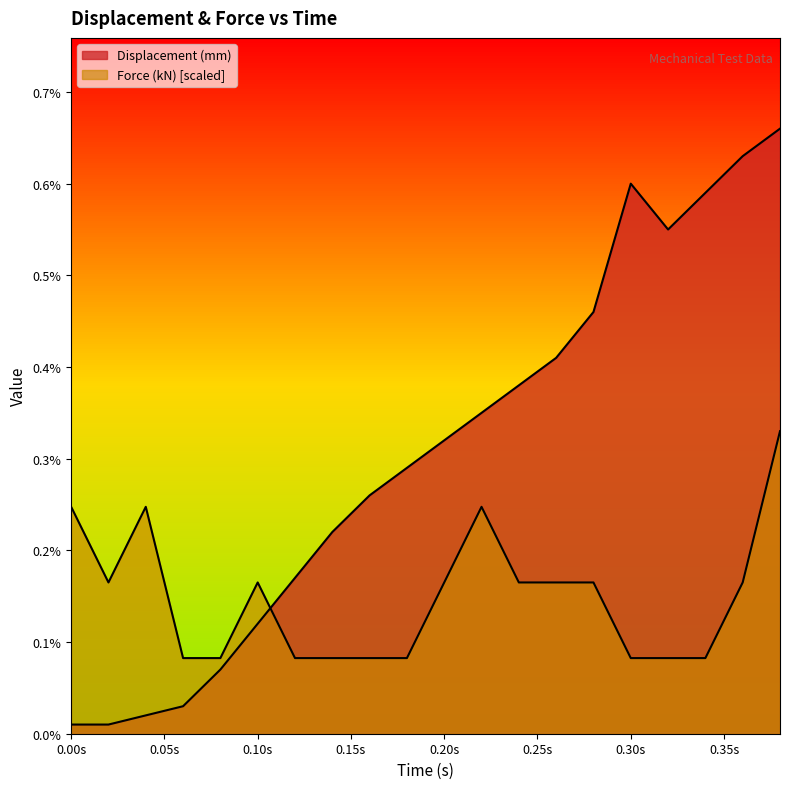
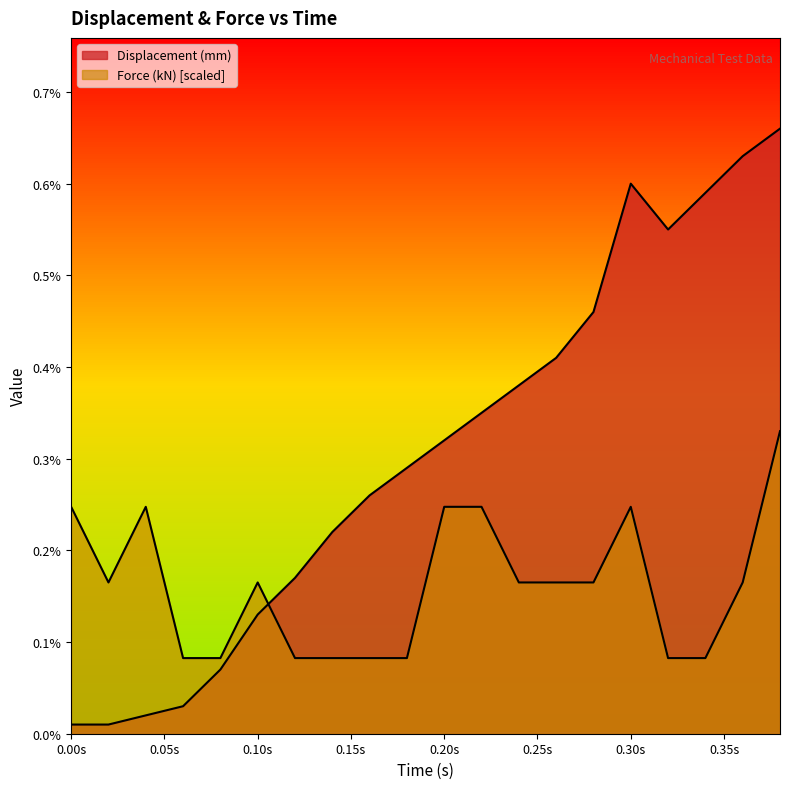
  {
    "Displacement (mm)": {
      "0.00s": "0.01%",
-     "0.10s": "0.12%",
+     "0.10s": "0.13%",
      "0.20s": "0.32%",
      "0.30s": "0.60%"
    },
    "Force (kN) [scaled]": {
      "0.00s": "0.25%",
      "0.10s": "0.17%",
-     "0.20s": "0.17%",
-     "0.30s": "0.08%"
+     "0.20s": "0.25%",
+     "0.30s": "0.25%"
    }
  }
